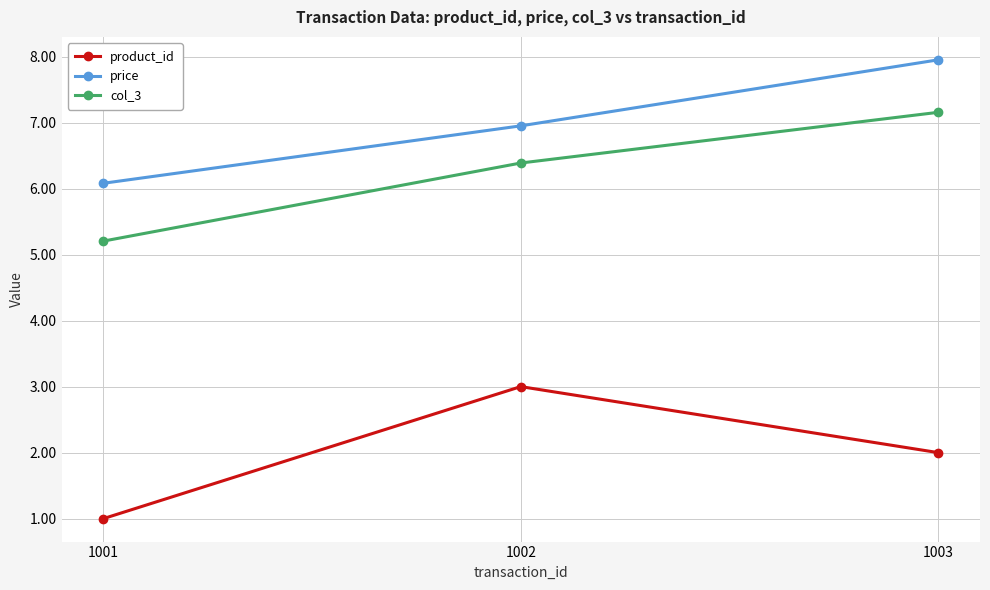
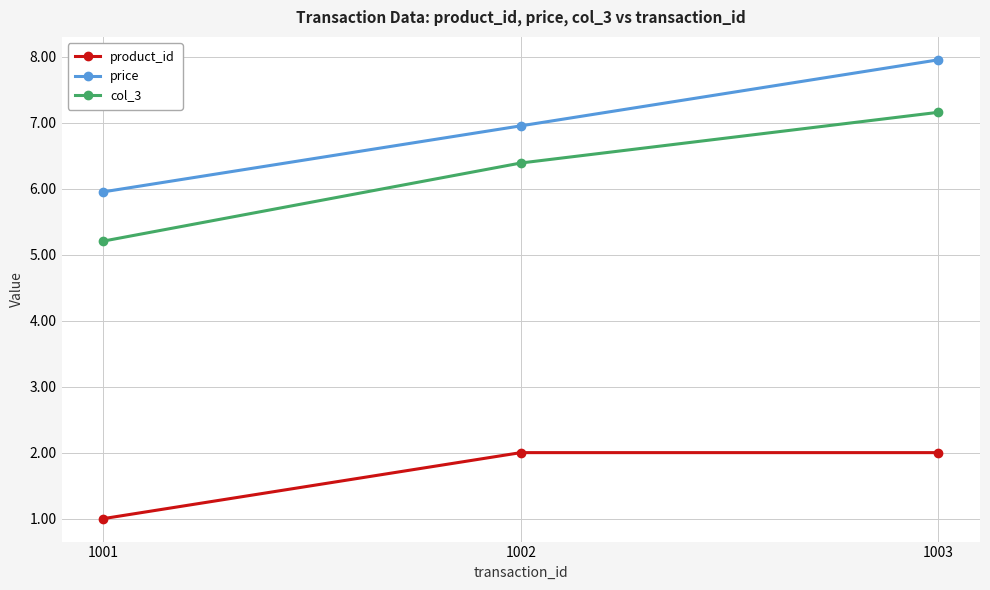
  {
    "product_id": {
      "1001": 1,
-     "1002": 3,
+     "1002": 2,
      "1003": 2
    },
    "price": {
-     "1001": 6.1,
+     "1001": 6.0,
      "1002": 7.0,
      "1003": 8.0
    },
    "col_3": {
      "1001": 5.2,
      "1002": 6.4,
      "1003": 7.2
    }
  }
